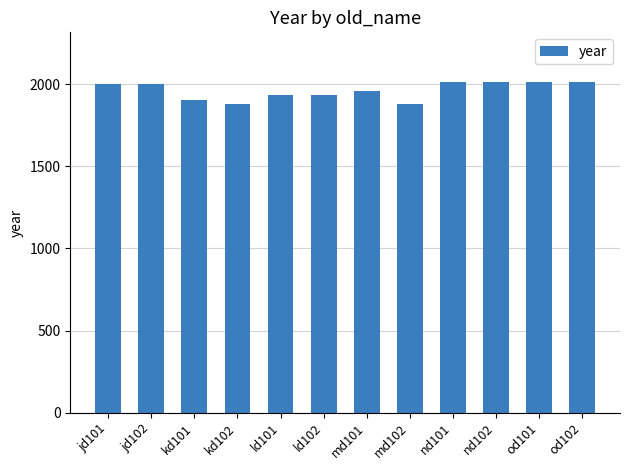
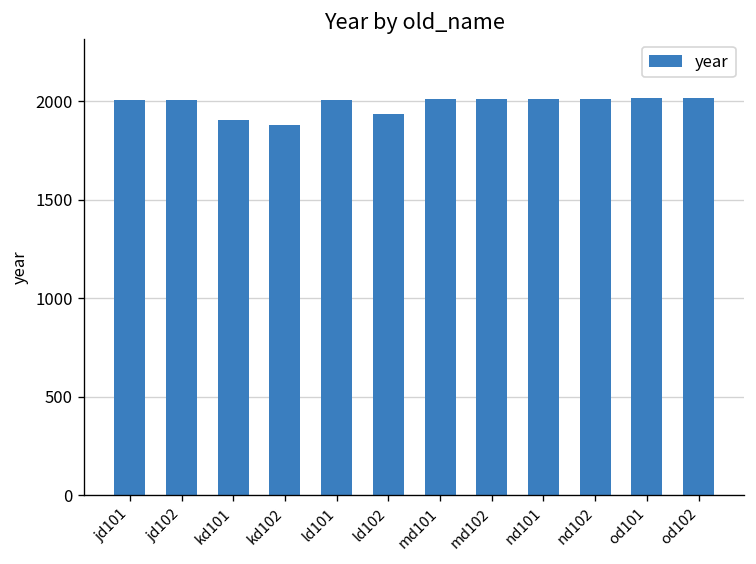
  {
    "jd101": 2000,
    "jd102": 2000,
    "kd101": 1910,
    "kd102": 1880,
-   "ld101": 1930,
+   "ld101": 2010,
    "ld102": 1940,
-   "md101": 1960,
-   "md102": 1880,
+   "md101": 2010,
+   "md102": 2010,
    "nd101": 2010,
    "nd102": 2010,
    "od101": 2010,
    "od102": 2010
  }
